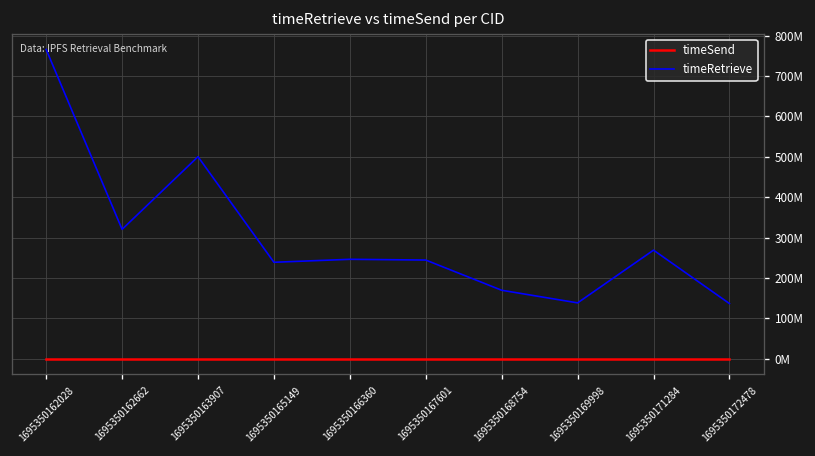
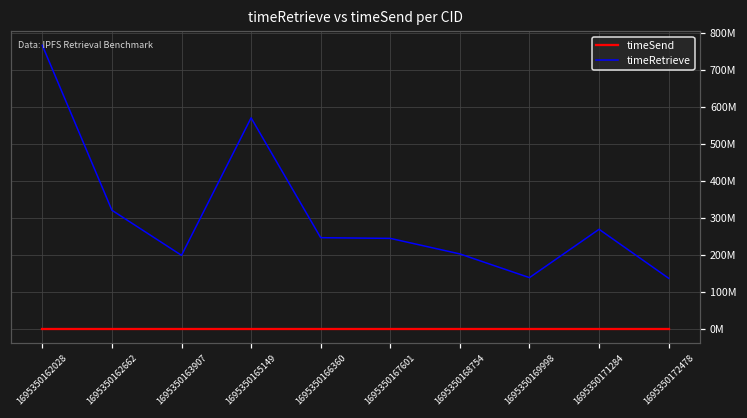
  {
    "timeSend": {
      "1695350162028": 0,
      "1695350162662": 0,
      "1695350163907": 0,
      "1695350165149": 0,
      "1695350166360": 0,
      "1695350167601": 0,
      "1695350168754": 0,
      "1695350169998": 0,
      "1695350171284": 0,
      "1695350172478": 0
    },
    "timeRetrieve": {
      "1695350162028": 770000000,
      "1695350162662": 320000000,
-     "1695350163907": 500000000,
-     "1695350165149": 240000000,
+     "1695350163907": 200000000,
+     "1695350165149": 570000000,
      "1695350166360": 250000000,
      "1695350167601": 240000000,
-     "1695350168754": 170000000,
+     "1695350168754": 200000000,
      "1695350169998": 140000000,
      "1695350171284": 270000000,
      "1695350172478": 140000000
    }
  }
